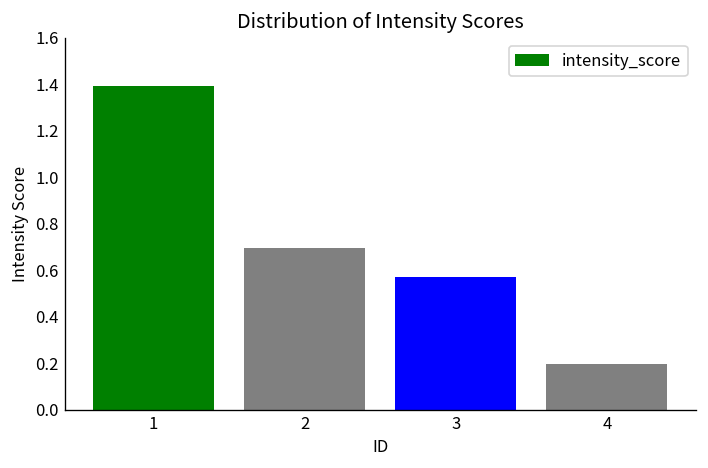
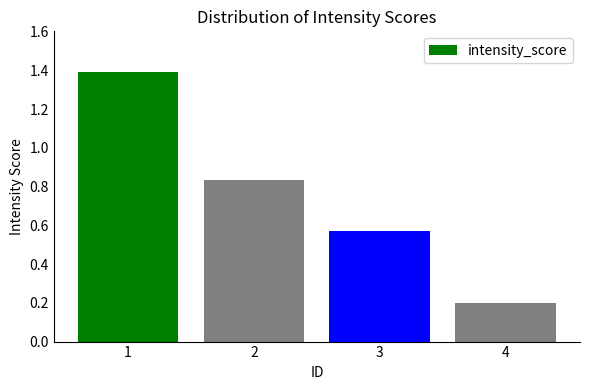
  {
    "1": 1.39,
-   "2": 0.69,
+   "2": 0.83,
    "3": 0.57,
    "4": 0.20
  }
